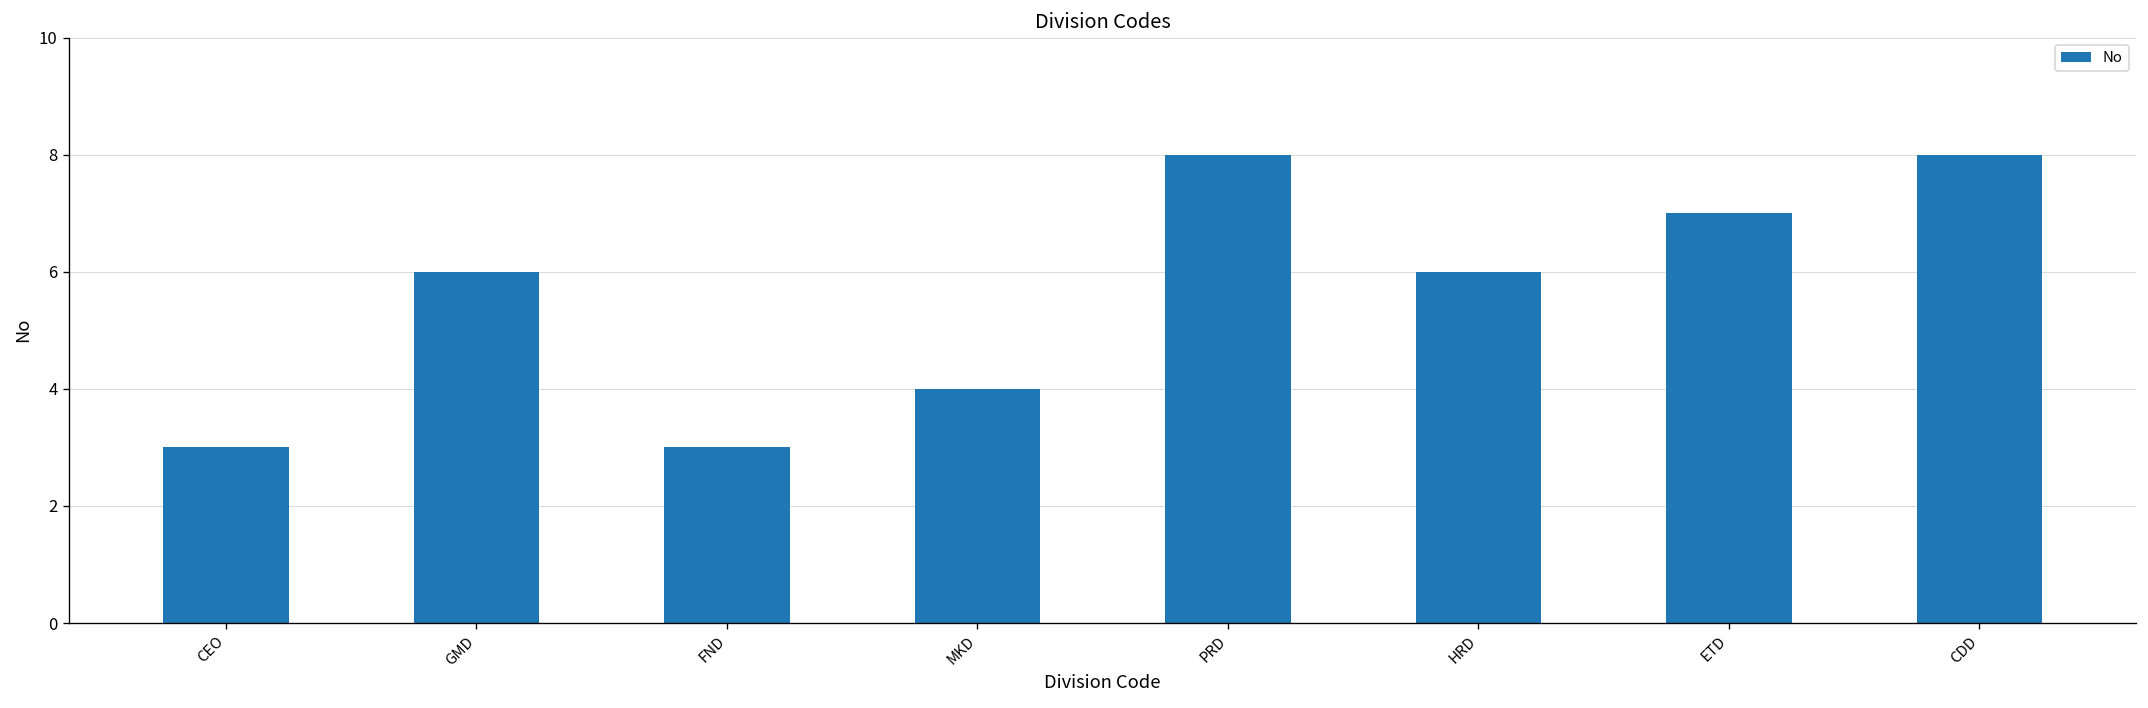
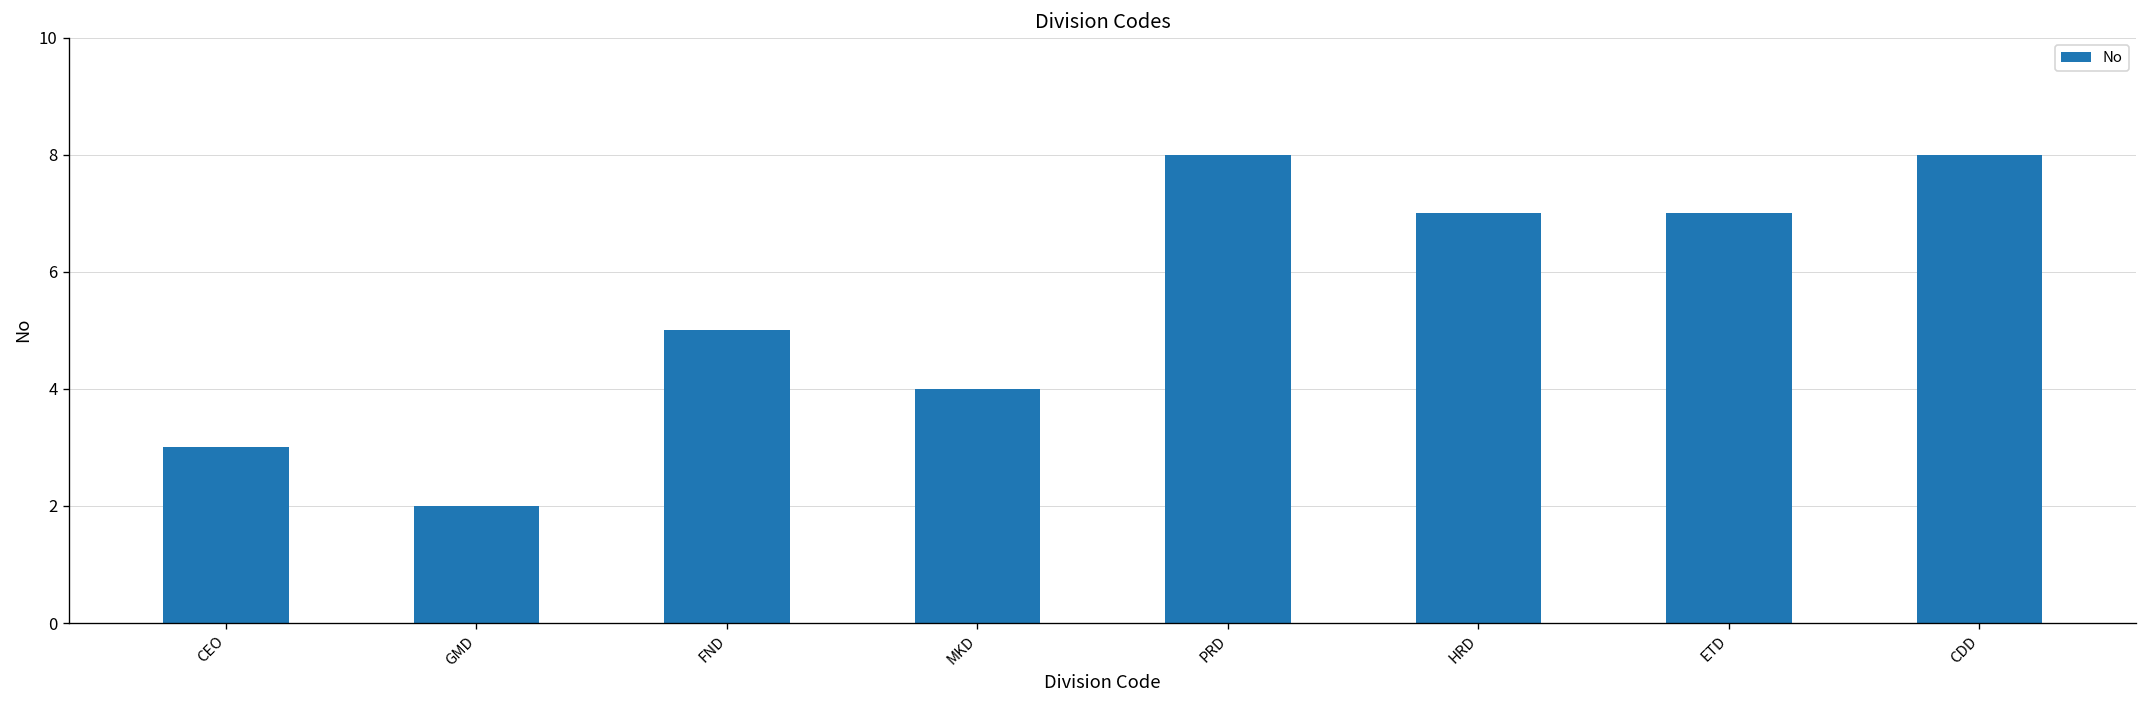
  {
    "CEO": 3,
-   "GMD": 6,
-   "FND": 3,
+   "GMD": 2,
+   "FND": 5,
    "MKD": 4,
    "PRD": 8,
-   "HRD": 6,
+   "HRD": 7,
    "ETD": 7,
    "CDD": 8
  }
